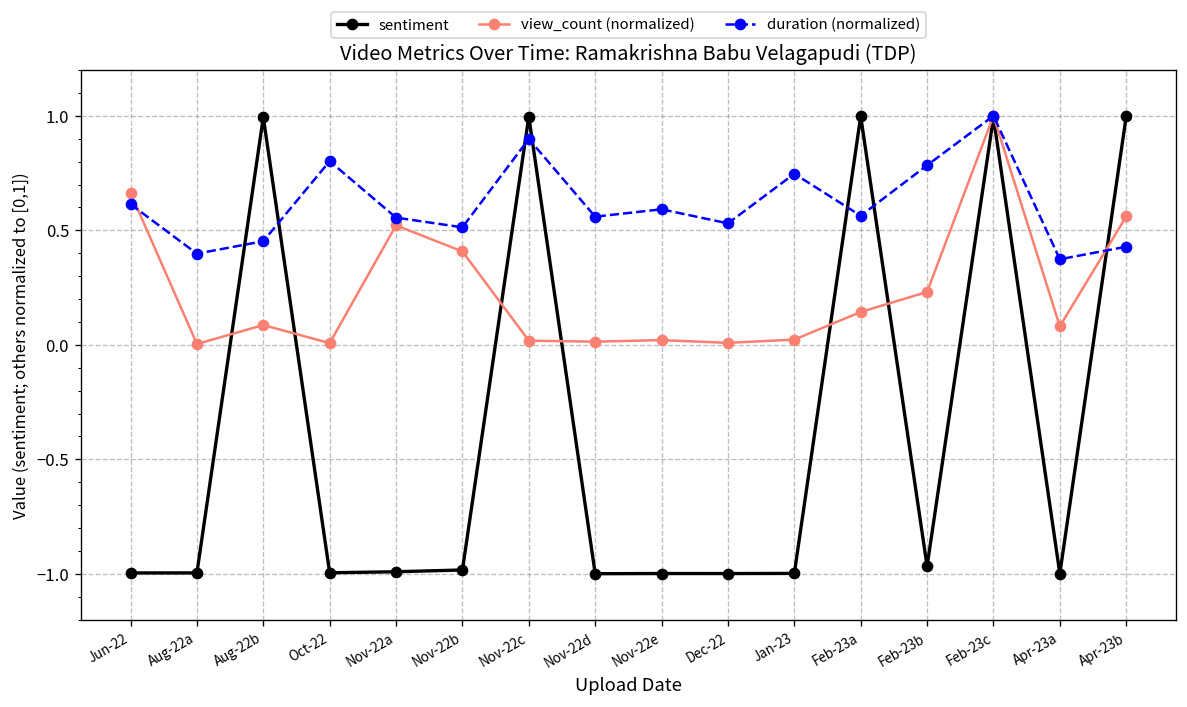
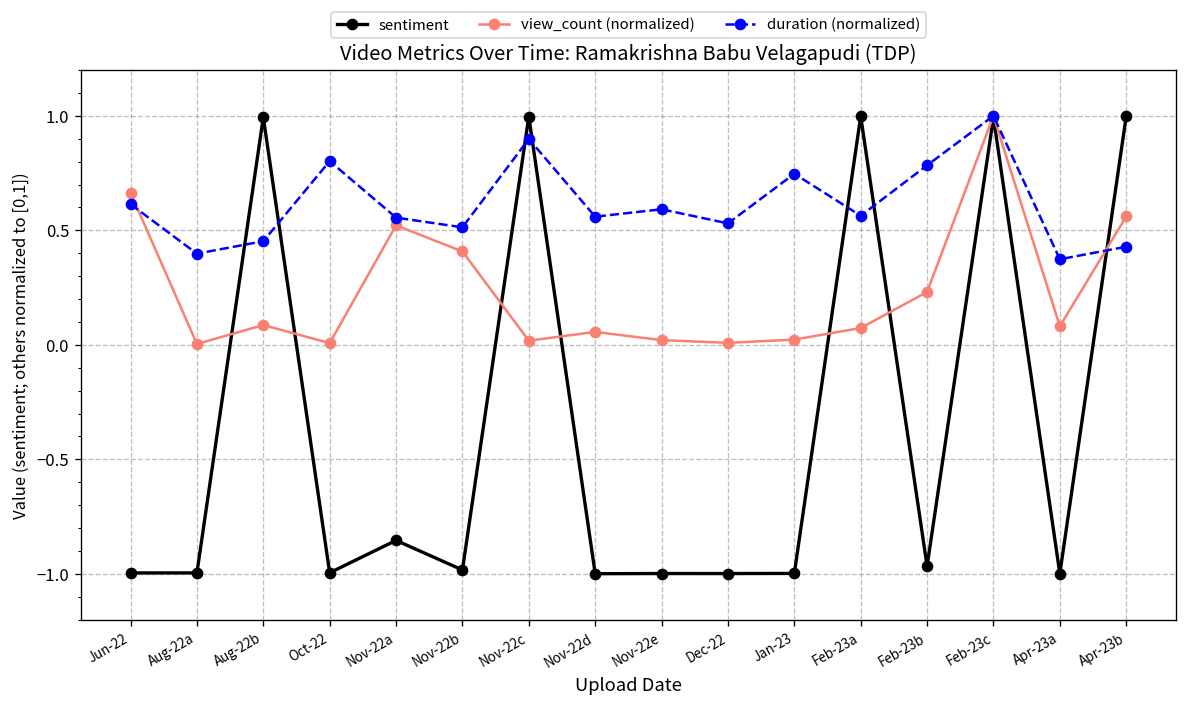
  {
    "sentiment": {
      "Jun-22": -1.00,
      "Aug-22a": -1.00,
      "Aug-22b": 0.99,
      "Oct-22": -1.00,
-     "Nov-22a": -0.99,
+     "Nov-22a": -0.85,
      "Nov-22b": -0.98,
      "Nov-22c": 1.00,
      "Nov-22d": -1.00,
      "Nov-22e": -1.00,
      "Dec-22": -1.00,
      "Jan-23": -1.00,
      "Feb-23a": 1.00,
      "Feb-23b": -0.97,
      "Apr-23a": -1.00,
      "Apr-23b": 1.00
    },
    "view_count (normalized)": {
      "Jun-22": 0.66,
      "Aug-22a": 0.00,
      "Aug-22b": 0.09,
      "Oct-22": 0.01,
      "Nov-22a": 0.52,
      "Nov-22b": 0.41,
      "Nov-22c": 0.02,
-     "Nov-22d": 0.01,
+     "Nov-22d": 0.06,
      "Nov-22e": 0.02,
      "Dec-22": 0.01,
      "Jan-23": 0.02,
-     "Feb-23a": 0.14,
+     "Feb-23a": 0.07,
      "Feb-23b": 0.23,
      "Apr-23a": 0.08,
      "Apr-23b": 0.56
    },
    "duration (normalized)": {
      "Jun-22": 0.61,
      "Aug-22a": 0.40,
      "Aug-22b": 0.45,
      "Oct-22": 0.80,
      "Nov-22a": 0.56,
      "Nov-22b": 0.51,
      "Nov-22c": 0.90,
      "Nov-22d": 0.56,
      "Nov-22e": 0.59,
      "Dec-22": 0.53,
      "Jan-23": 0.75,
      "Feb-23a": 0.56,
      "Feb-23b": 0.78,
      "Apr-23a": 0.37,
      "Apr-23b": 0.43
    }
  }
